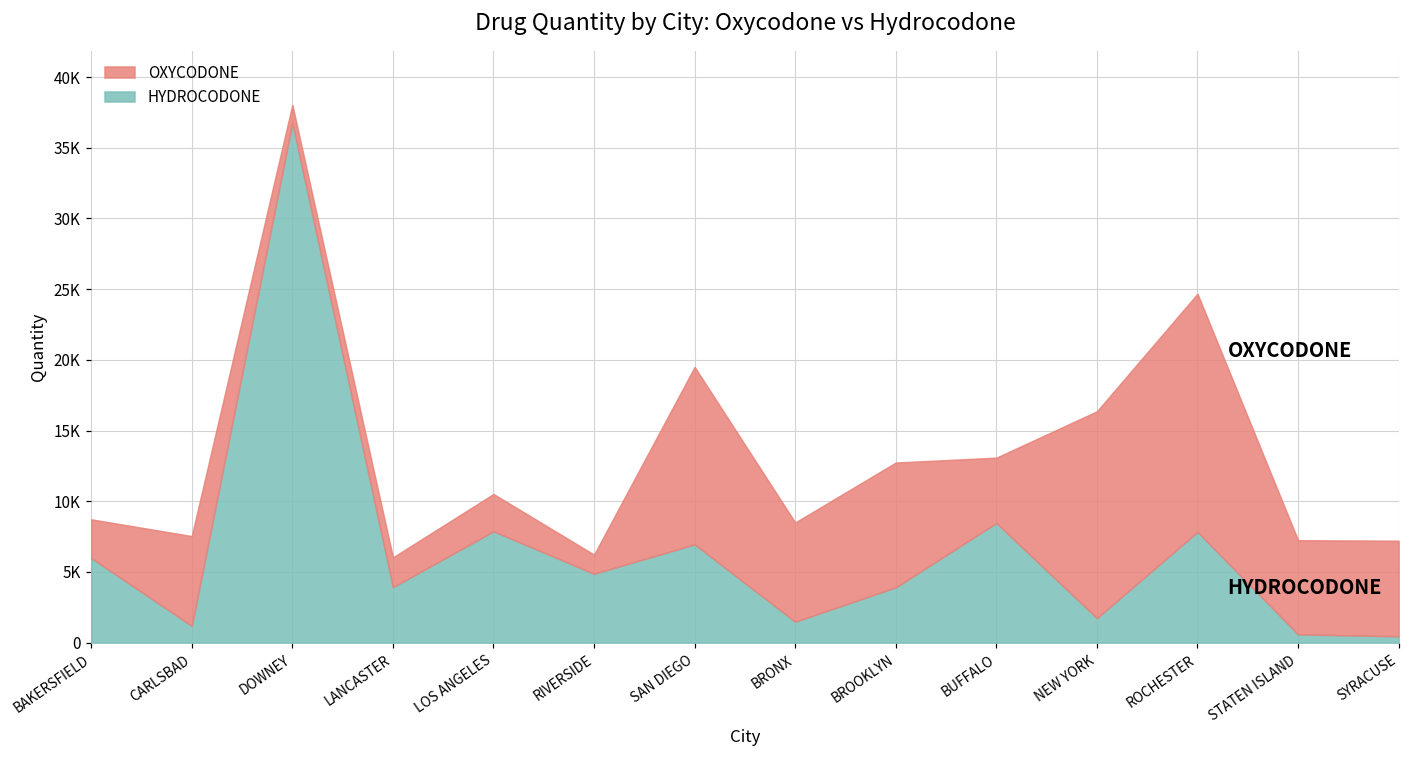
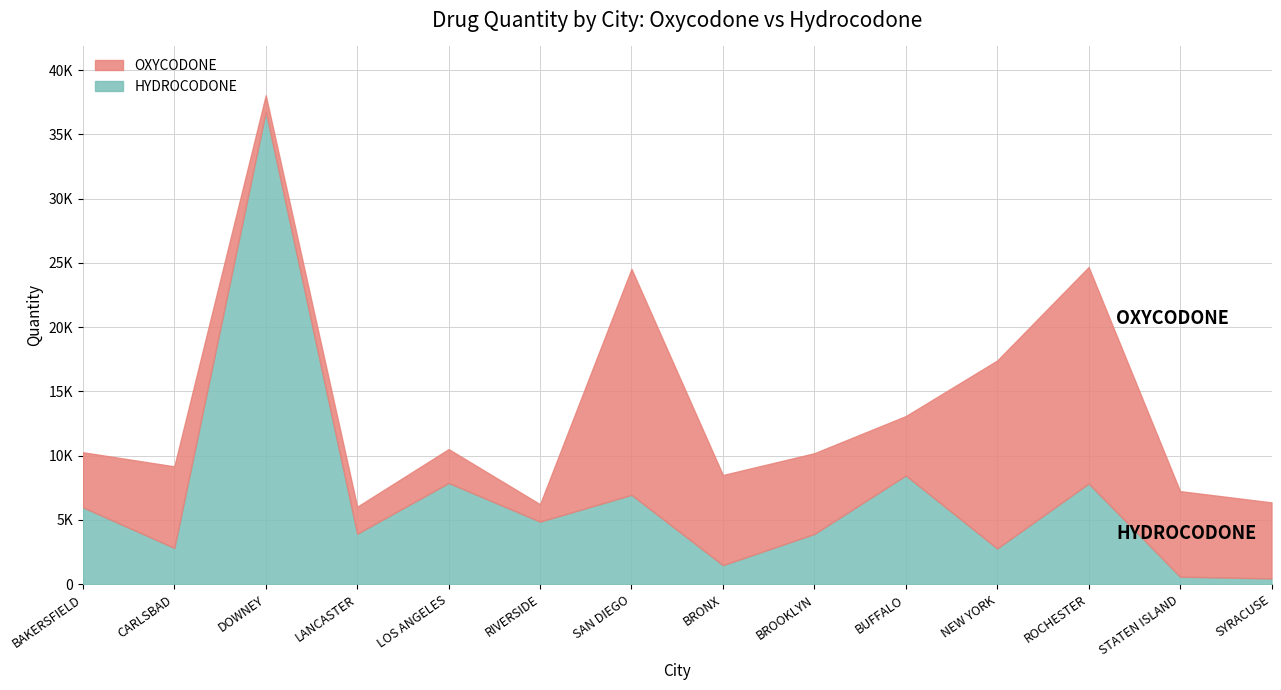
  {
    "HYDROCODONE": {
      "BAKERSFIELD": 6000,
-     "CARLSBAD": 1200,
+     "CARLSBAD": 2800,
      "DOWNEY": 36800,
      "LANCASTER": 3900,
      "LOS ANGELES": 7900,
      "RIVERSIDE": 4900,
      "SAN DIEGO": 7000,
      "BRONX": 1500,
      "BROOKLYN": 3900,
      "BUFFALO": 8500,
-     "NEW YORK": 1700,
+     "NEW YORK": 2800,
      "ROCHESTER": 7800,
      "STATEN ISLAND": 600,
      "SYRACUSE": 400
    },
    "OXYCODONE": {
-     "BAKERSFIELD": 2700,
+     "BAKERSFIELD": 4300,
      "CARLSBAD": 6300,
      "DOWNEY": 1300,
      "LANCASTER": 2100,
      "LOS ANGELES": 2600,
      "RIVERSIDE": 1400,
-     "SAN DIEGO": 12500,
+     "SAN DIEGO": 17600,
      "BRONX": 7000,
-     "BROOKLYN": 8800,
+     "BROOKLYN": 6300,
      "BUFFALO": 4600,
      "NEW YORK": 14600,
      "ROCHESTER": 16800,
      "STATEN ISLAND": 6700,
-     "SYRACUSE": 6800
+     "SYRACUSE": 5900
    }
  }
